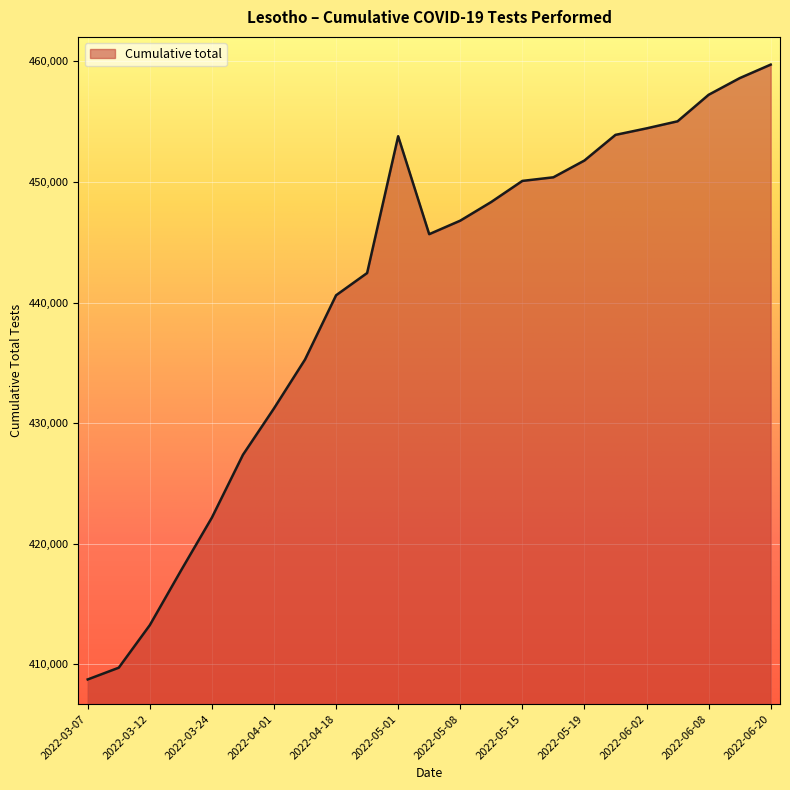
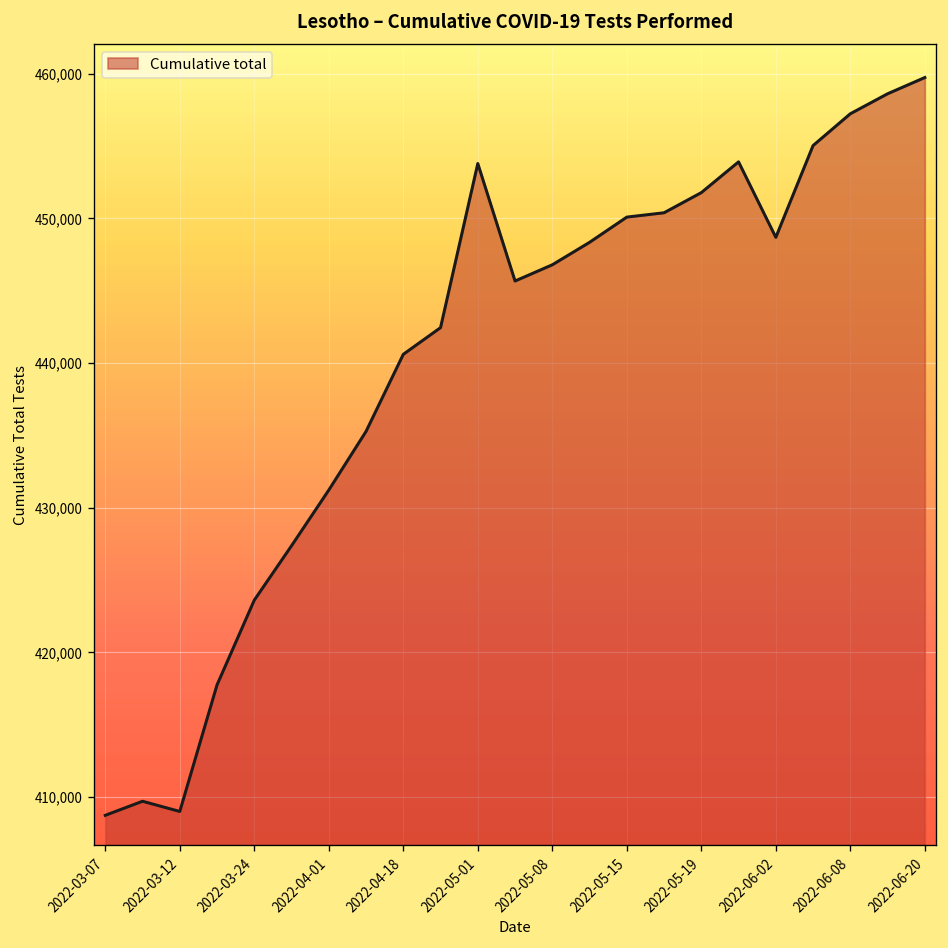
  {
    "2022-03-07": "408,700",
-   "2022-03-12": "413,200",
-   "2022-03-24": "422,200",
+   "2022-03-12": "409,000",
+   "2022-03-24": "423,600",
    "2022-04-01": "431,200",
    "2022-04-18": "440,600",
    "2022-05-01": "453,800",
    "2022-05-08": "446,800",
    "2022-05-15": "450,100",
    "2022-05-19": "451,800",
-   "2022-06-02": "454,400",
+   "2022-06-02": "448,700",
    "2022-06-08": "457,200",
    "2022-06-20": "459,700"
  }
